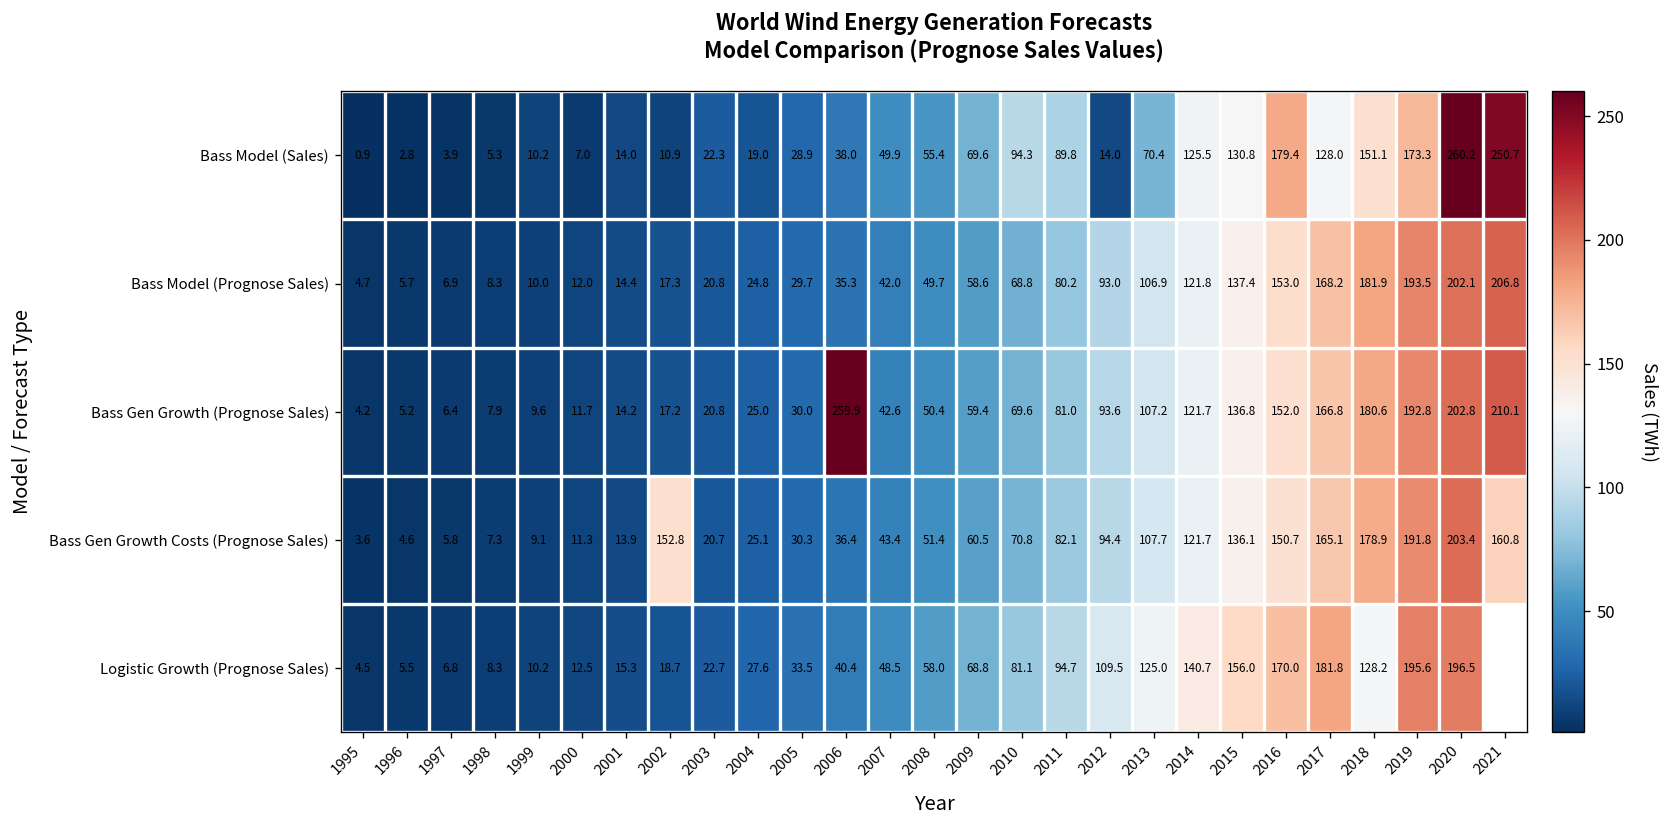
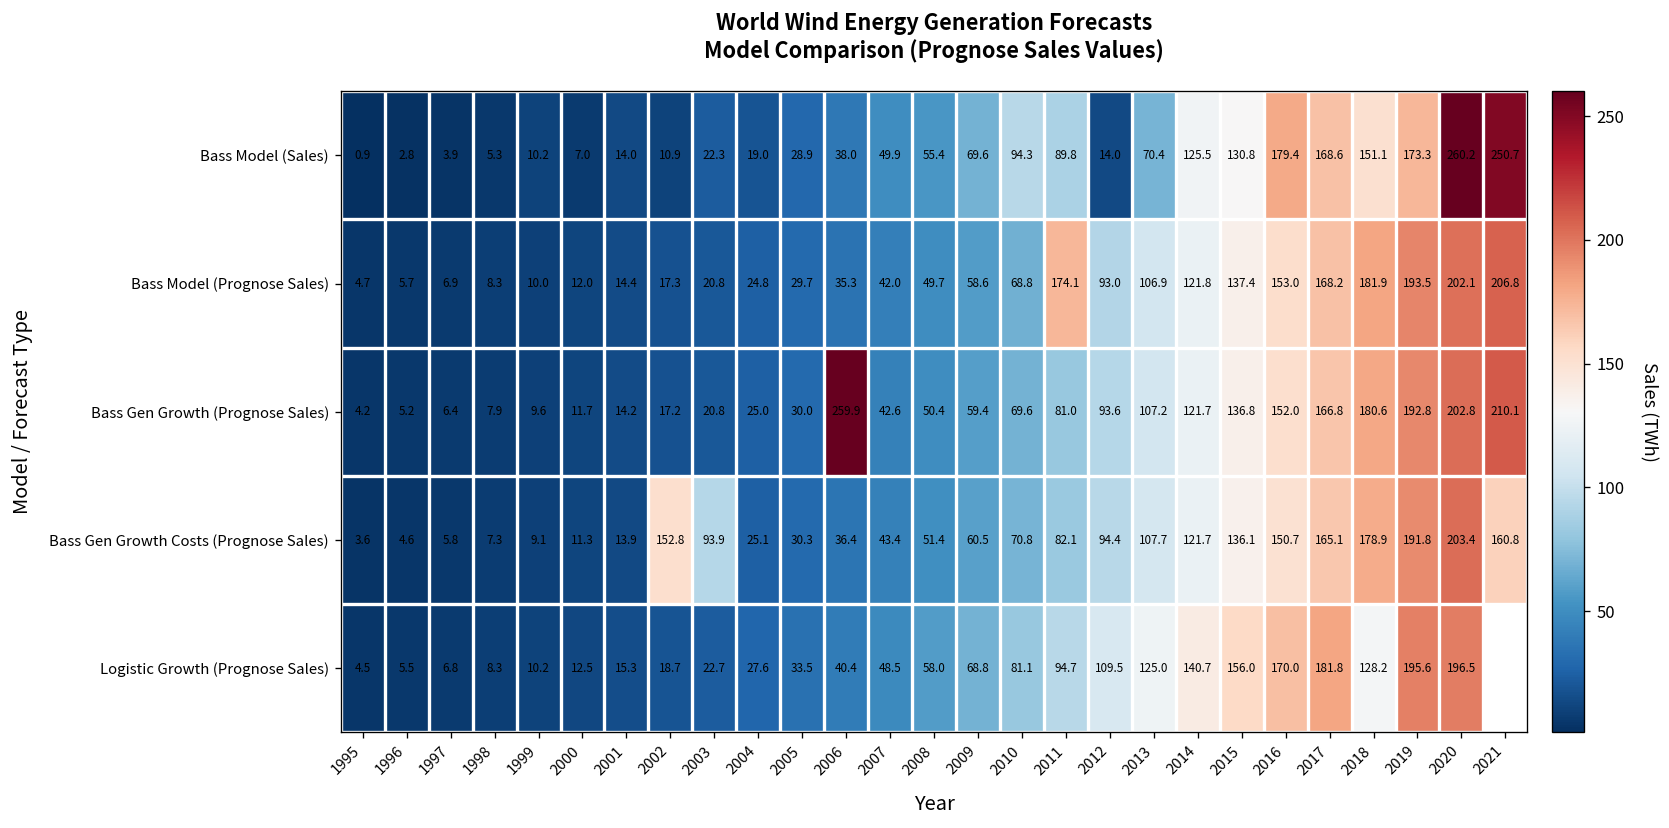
  {
    "Bass Model (Sales)": {
      "1995": 0.9,
      "1996": 2.8,
      "1997": 3.9,
      "1998": 5.3,
      "1999": 10.2,
      "2000": 7.0,
      "2001": 14.0,
      "2002": 10.9,
      "2003": 22.3,
      "2004": 19.0,
      "2005": 28.9,
      "2006": 38.0,
      "2007": 49.9,
      "2008": 55.4,
      "2009": 69.6,
      "2010": 94.3,
      "2011": 89.8,
      "2012": 14.0,
      "2013": 70.4,
      "2014": 125.5,
      "2015": 130.8,
      "2016": 179.4,
-     "2017": 128.0,
+     "2017": 168.6,
      "2018": 151.1,
      "2019": 173.3,
      "2020": 260.2,
      "2021": 250.7
    },
    "Bass Model (Prognose Sales)": {
      "1995": 4.7,
      "1996": 5.7,
      "1997": 6.9,
      "1998": 8.3,
      "1999": 10.0,
      "2000": 12.0,
      "2001": 14.4,
      "2002": 17.3,
      "2003": 20.8,
      "2004": 24.8,
      "2005": 29.7,
      "2006": 35.3,
      "2007": 42.0,
      "2008": 49.7,
      "2009": 58.6,
      "2010": 68.8,
-     "2011": 80.2,
+     "2011": 174.1,
      "2012": 93.0,
      "2013": 106.9,
      "2014": 121.8,
      "2015": 137.4,
      "2016": 153.0,
      "2017": 168.2,
      "2018": 181.9,
      "2019": 193.5,
      "2020": 202.1,
      "2021": 206.8
    },
    "Bass Gen Growth (Prognose Sales)": {
      "1995": 4.2,
      "1996": 5.2,
      "1997": 6.4,
      "1998": 7.9,
      "1999": 9.6,
      "2000": 11.7,
      "2001": 14.2,
      "2002": 17.2,
      "2003": 20.8,
      "2004": 25.0,
      "2005": 30.0,
      "2006": 259.9,
      "2007": 42.6,
      "2008": 50.4,
      "2009": 59.4,
      "2010": 69.6,
      "2011": 81.0,
      "2012": 93.6,
      "2013": 107.2,
      "2014": 121.7,
      "2015": 136.8,
      "2016": 152.0,
      "2017": 166.8,
      "2018": 180.6,
      "2019": 192.8,
      "2020": 202.8,
      "2021": 210.1
    },
    "Bass Gen Growth Costs (Prognose Sales)": {
      "1995": 3.6,
      "1996": 4.6,
      "1997": 5.8,
      "1998": 7.3,
      "1999": 9.1,
      "2000": 11.3,
      "2001": 13.9,
      "2002": 152.8,
-     "2003": 20.7,
+     "2003": 93.9,
      "2004": 25.1,
      "2005": 30.3,
      "2006": 36.4,
      "2007": 43.4,
      "2008": 51.4,
      "2009": 60.5,
      "2010": 70.8,
      "2011": 82.1,
      "2012": 94.4,
      "2013": 107.7,
      "2014": 121.7,
      "2015": 136.1,
      "2016": 150.7,
      "2017": 165.1,
      "2018": 178.9,
      "2019": 191.8,
      "2020": 203.4,
      "2021": 160.8
    },
    "Logistic Growth (Prognose Sales)": {
      "1995": 4.5,
      "1996": 5.5,
      "1997": 6.8,
      "1998": 8.3,
      "1999": 10.2,
      "2000": 12.5,
      "2001": 15.3,
      "2002": 18.7,
      "2003": 22.7,
      "2004": 27.6,
      "2005": 33.5,
      "2006": 40.4,
      "2007": 48.5,
      "2008": 58.0,
      "2009": 68.8,
      "2010": 81.1,
      "2011": 94.7,
      "2012": 109.5,
      "2013": 125.0,
      "2014": 140.7,
      "2015": 156.0,
      "2016": 170.0,
      "2017": 181.8,
      "2018": 128.2,
      "2019": 195.6,
      "2020": 196.5
    }
  }
